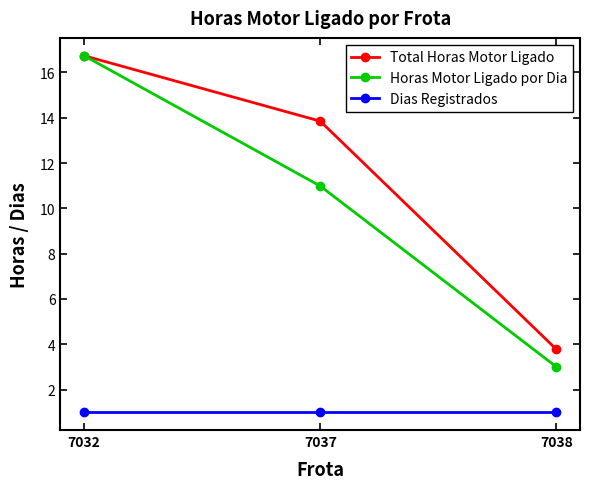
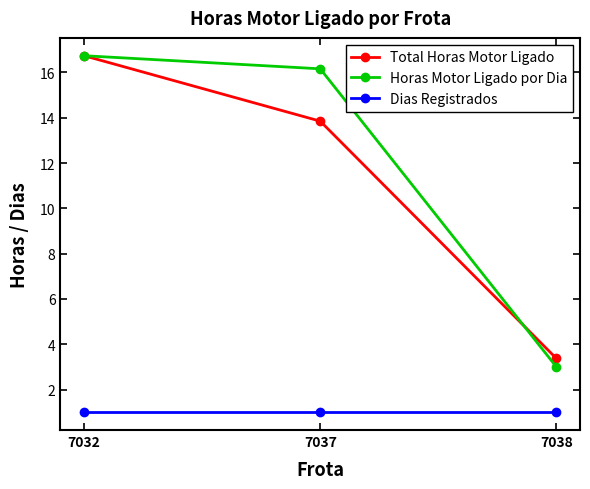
  {
    "Total Horas Motor Ligado": {
      "7037": 13.8,
-     "7038": 3.8
+     "7038": 3.4
    },
    "Horas Motor Ligado por Dia": {
-     "7037": 11.0,
+     "7037": 16.2,
      "7038": 3.0
    },
    "Dias Registrados": {
      "7032": 1.0,
      "7037": 1.0,
      "7038": 1.0
    }
  }
